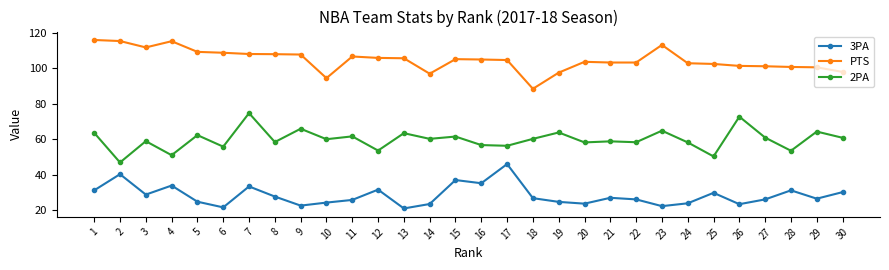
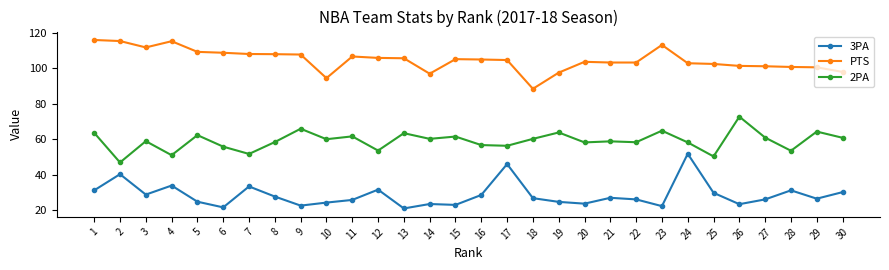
  {
    "3PA": {
      "1": 31,
      "2": 40,
      "3": 29,
      "4": 34,
      "5": 25,
      "6": 22,
      "7": 33,
      "8": 28,
      "9": 23,
      "10": 24,
      "11": 26,
      "12": 32,
      "13": 21,
      "14": 24,
-     "15": 37,
-     "16": 35,
+     "15": 23,
+     "16": 29,
      "17": 46,
      "18": 27,
      "19": 25,
      "20": 24,
      "21": 27,
      "22": 26,
      "23": 22,
-     "24": 24,
+     "24": 52,
      "25": 30,
      "26": 23,
      "27": 26,
      "28": 31,
      "29": 27,
      "30": 30
    },
    "PTS": {
      "1": 116,
      "2": 115,
      "3": 112,
      "4": 115,
      "5": 109,
      "6": 109,
      "7": 108,
      "8": 108,
      "9": 108,
      "10": 94,
      "11": 107,
      "12": 106,
      "13": 106,
      "14": 97,
      "15": 105,
      "16": 105,
      "17": 105,
      "18": 88,
      "19": 98,
      "20": 104,
      "21": 103,
      "22": 103,
      "23": 113,
      "24": 103,
      "25": 102,
      "26": 101,
      "27": 101,
      "28": 101
    },
    "2PA": {
      "1": 64,
      "2": 47,
      "3": 59,
      "4": 51,
      "5": 62,
      "6": 56,
-     "7": 75,
+     "7": 52,
      "8": 58,
      "9": 66,
      "10": 60,
      "11": 62,
      "12": 54,
      "13": 63,
      "14": 60,
      "15": 62,
      "16": 57,
      "17": 56,
      "18": 60,
      "19": 64,
      "20": 58,
      "21": 59,
      "22": 58,
      "23": 65,
      "24": 58,
      "25": 50,
      "26": 73,
      "27": 61,
      "28": 54,
      "29": 64,
      "30": 61
    }
  }
